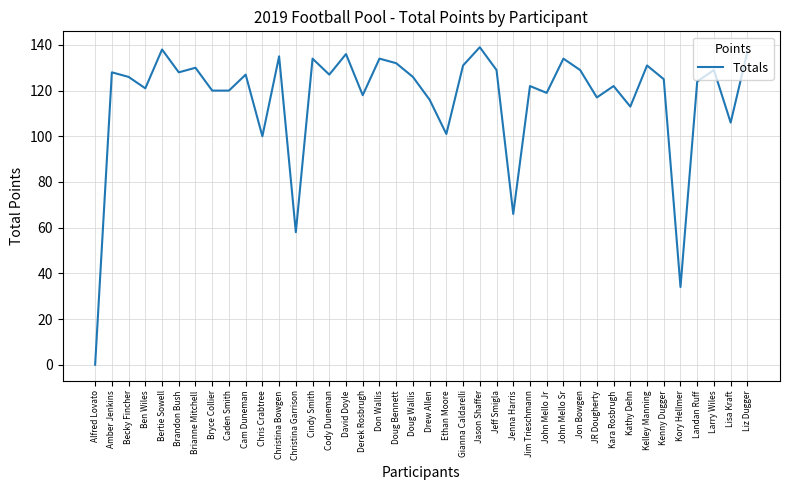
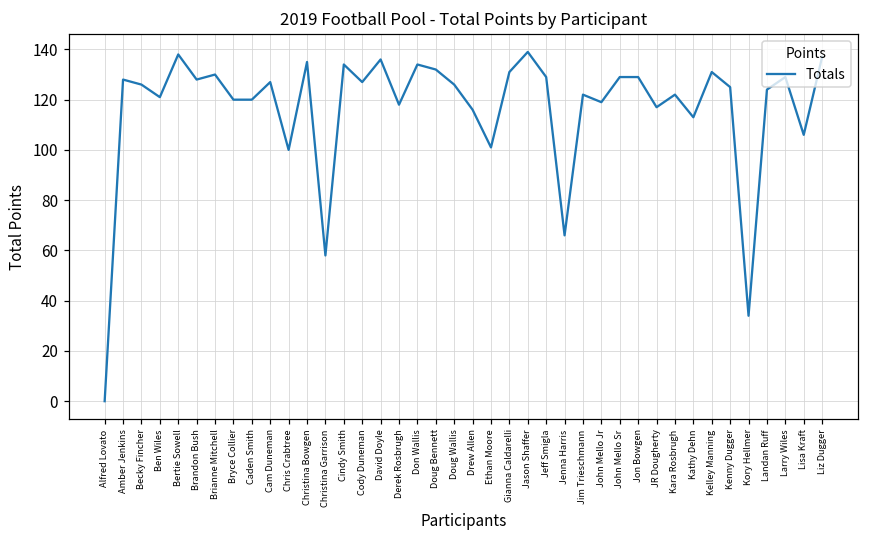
  {
    "Alfred Lovato": 0,
    "Amber Jenkins": 128,
    "Becky Fincher": 126,
    "Ben Wiles": 121,
    "Bertie Sowell": 138,
    "Brandon Bush": 128,
    "Brianne Mitchell": 130,
    "Bryce Collier": 120,
    "Caden Smith": 120,
    "Cam Duneman": 127,
    "Chris Crabtree": 100,
    "Christina Bowgen": 135,
    "Christina Garrison": 58,
    "Cindy Smith": 134,
    "Cody Duneman": 127,
    "David Doyle": 136,
    "Derek Rosbrugh": 118,
    "Don Wallis": 134,
    "Doug Bennett": 132,
    "Doug Wallis": 126,
    "Drew Allen": 116,
    "Ethan Moore": 101,
    "Gianna Caldarelli": 131,
    "Jason Shaffer": 139,
    "Jeff Smigla": 129,
    "Jenna Harris": 66,
    "Jim Trieschmann": 122,
    "John Mello Jr": 119,
-   "John Mello Sr": 134,
+   "John Mello Sr": 129,
    "Jon Bowgen": 129,
    "JR Dougherty": 117,
    "Kara Rosbrugh": 122,
    "Kathy Dehn": 113,
    "Kelley Manning": 131,
    "Kenny Dugger": 125,
    "Kory Hellmer": 34,
    "Landan Ruff": 124,
    "Lisa Kraft": 106
  }
